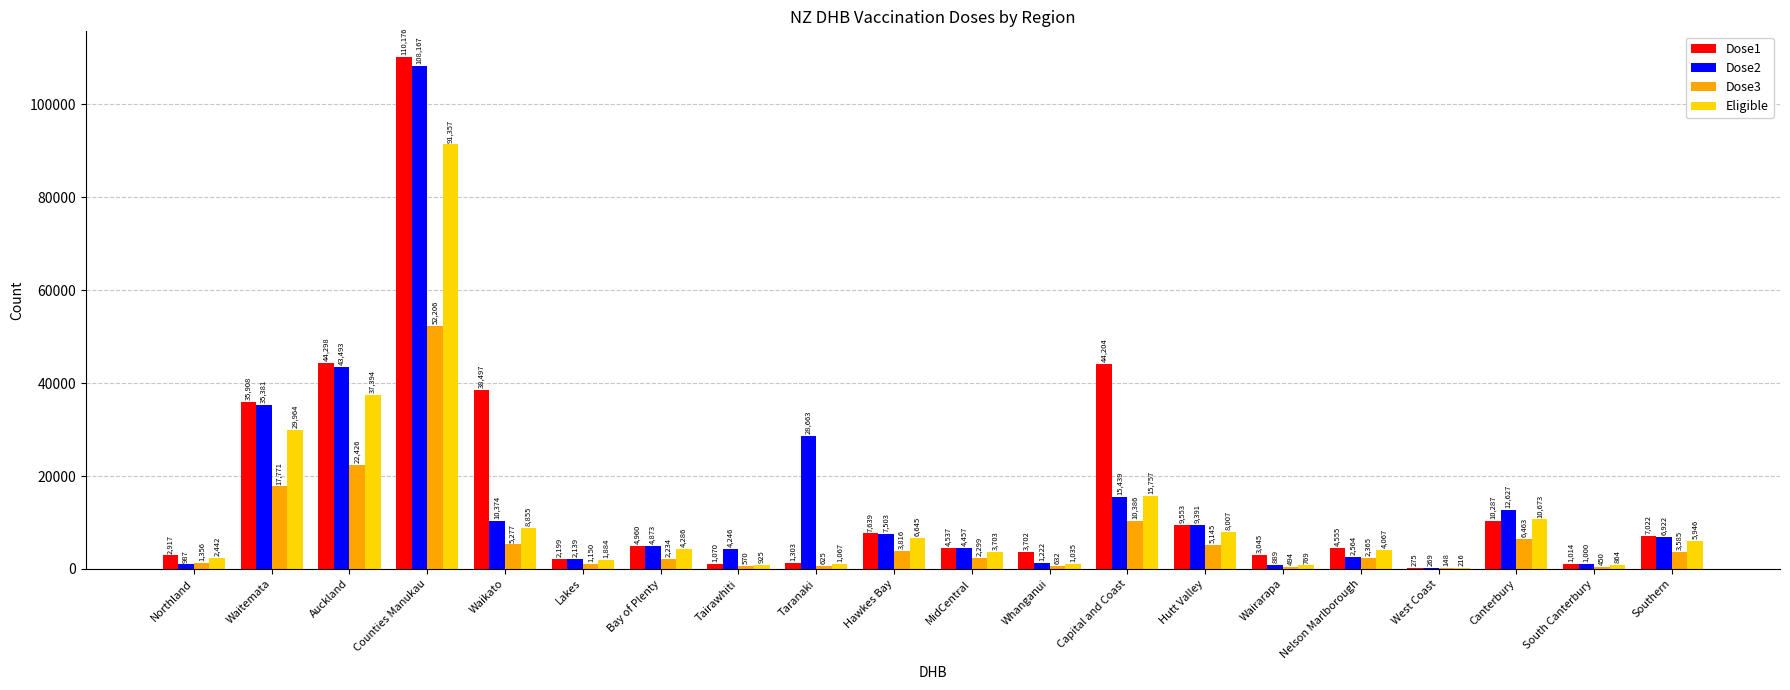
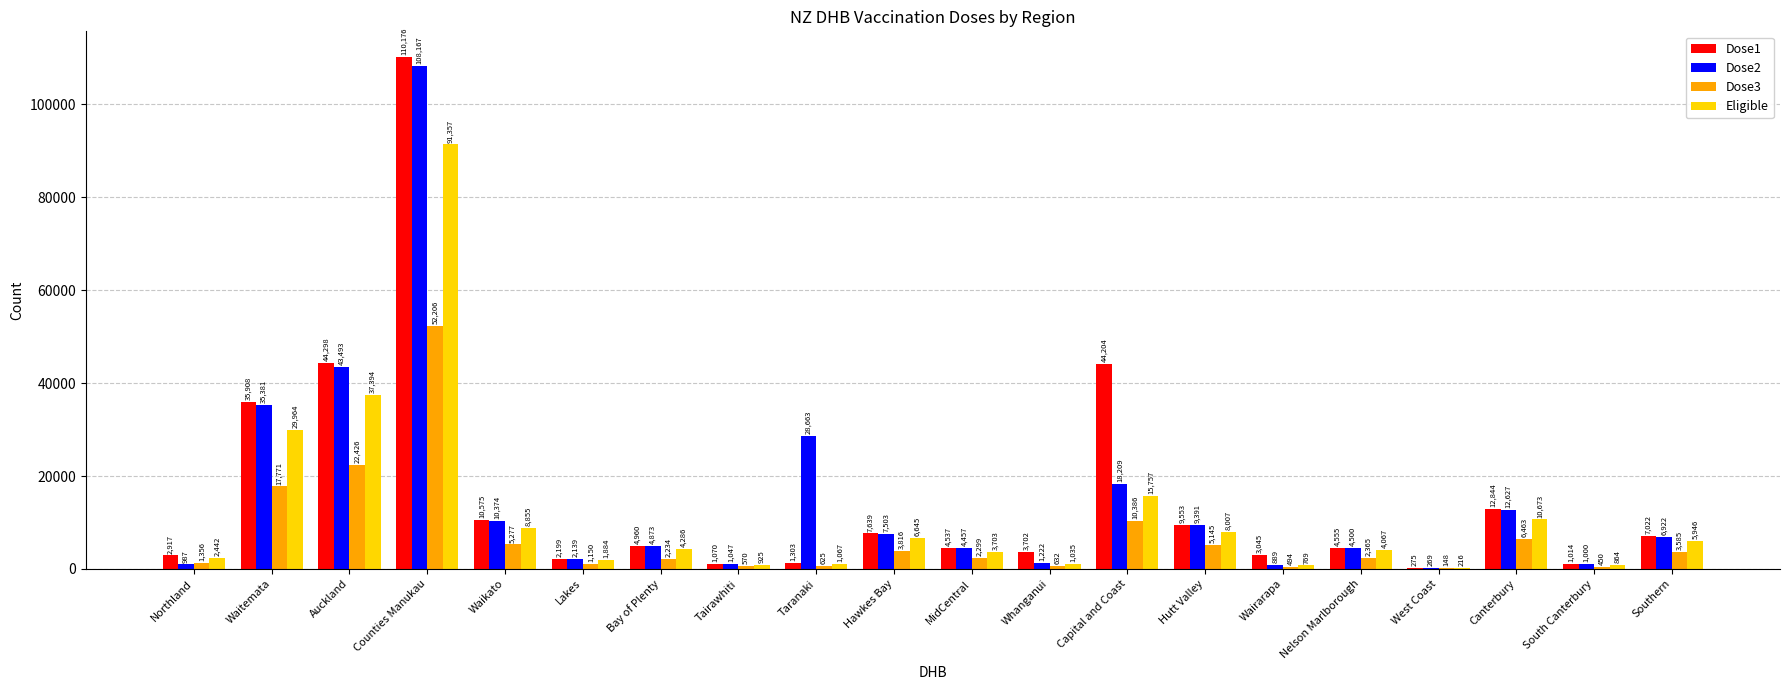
  {
    "Dose1": {
      "Northland": "2,917",
      "Waitemata": "35,908",
      "Auckland": "44,298",
      "Counties Manukau": "110,176",
-     "Waikato": "38,497",
+     "Waikato": "10,575",
      "Lakes": "2,199",
      "Bay of Plenty": "4,960",
      "Tairawhiti": "1,070",
      "Taranaki": "1,303",
      "Hawkes Bay": "7,639",
      "MidCentral": "4,537",
      "Whanganui": "3,702",
      "Capital and Coast": "44,204",
      "Hutt Valley": "9,553",
      "Wairarapa": "3,045",
      "Nelson Marlborough": "4,555",
      "West Coast": "275",
-     "Canterbury": "10,287",
+     "Canterbury": "12,844",
      "South Canterbury": "1,014",
      "Southern": "7,022"
    },
    "Dose2": {
      "Northland": "987",
      "Waitemata": "35,381",
      "Auckland": "43,493",
      "Counties Manukau": "108,167",
      "Waikato": "10,374",
      "Lakes": "2,139",
      "Bay of Plenty": "4,873",
-     "Tairawhiti": "4,246",
+     "Tairawhiti": "1,047",
      "Taranaki": "28,663",
      "Hawkes Bay": "7,503",
      "MidCentral": "4,457",
      "Whanganui": "1,222",
-     "Capital and Coast": "15,439",
+     "Capital and Coast": "18,209",
      "Hutt Valley": "9,391",
      "Wairarapa": "889",
-     "Nelson Marlborough": "2,564",
+     "Nelson Marlborough": "4,500",
      "West Coast": "269",
      "Canterbury": "12,627",
      "South Canterbury": "1,000",
      "Southern": "6,922"
    }
  }
